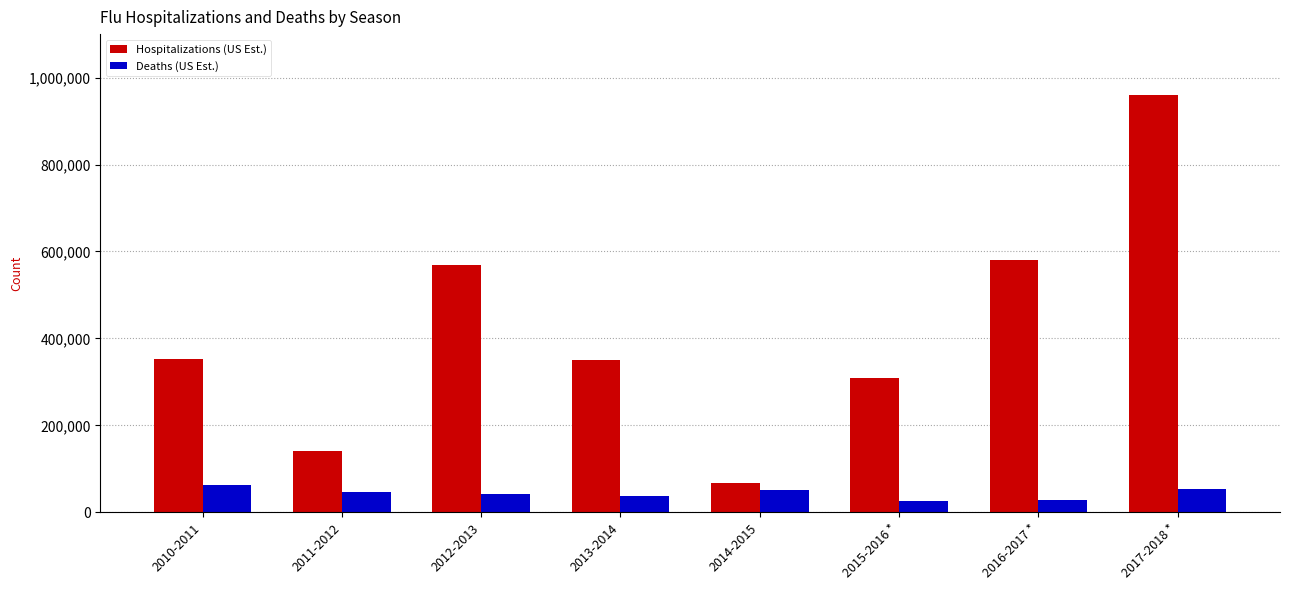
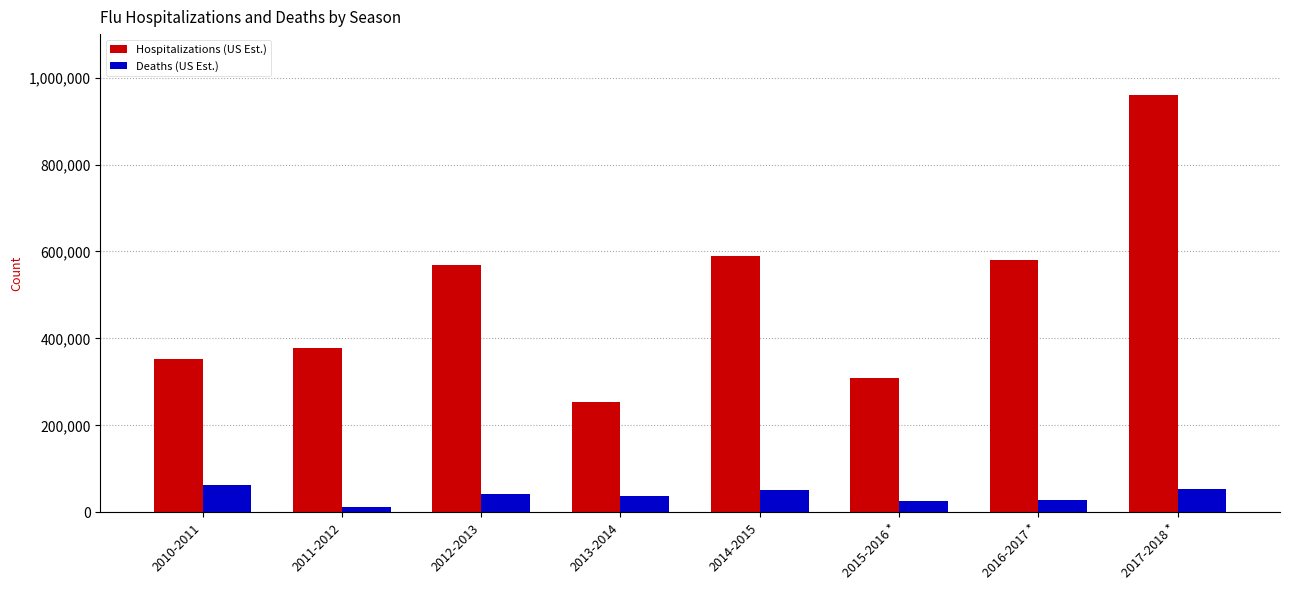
  {
    "Hospitalizations (US Est.)": {
      "2010-2011": "350,000",
-     "2011-2012": "140,000",
+     "2011-2012": "380,000",
      "2012-2013": "570,000",
-     "2013-2014": "350,000",
-     "2014-2015": "70,000",
+     "2013-2014": "250,000",
+     "2014-2015": "590,000",
      "2015-2016 *": "310,000",
      "2016-2017 *": "580,000",
      "2017-2018 *": "960,000"
    },
    "Deaths (US Est.)": {
      "2010-2011": "60,000",
-     "2011-2012": "50,000",
+     "2011-2012": "10,000",
      "2012-2013": "40,000",
      "2013-2014": "40,000",
      "2014-2015": "50,000",
      "2015-2016 *": "30,000",
      "2016-2017 *": "30,000",
      "2017-2018 *": "50,000"
    }
  }
